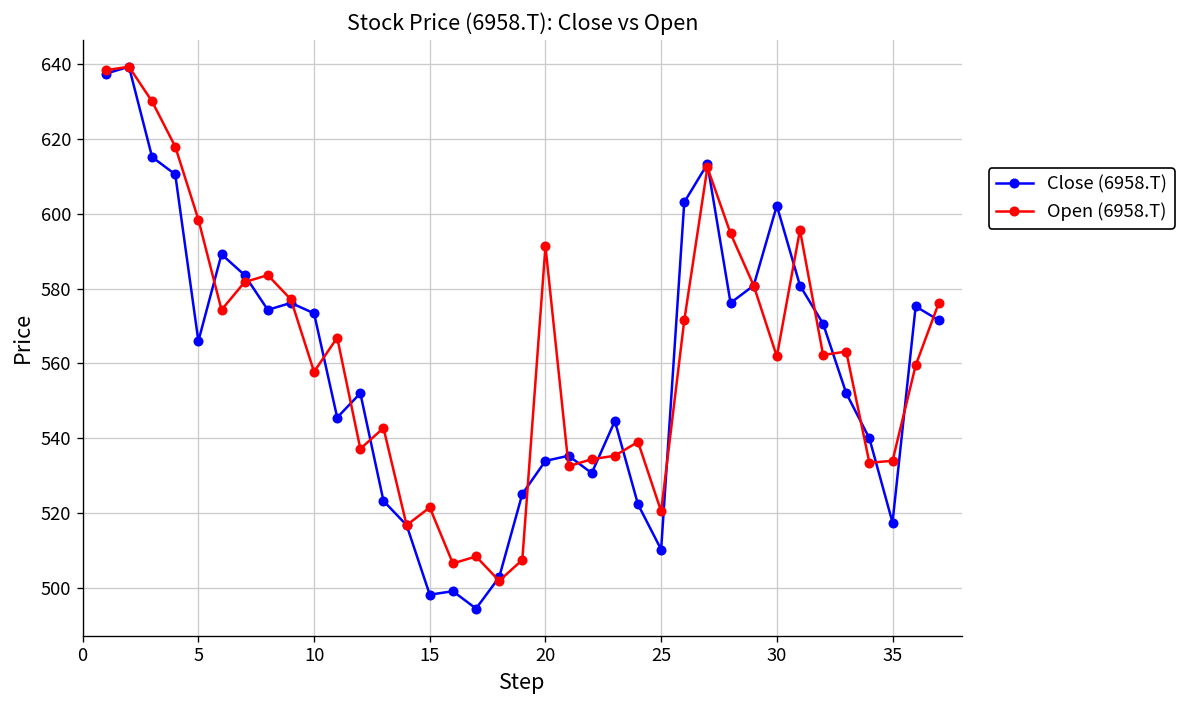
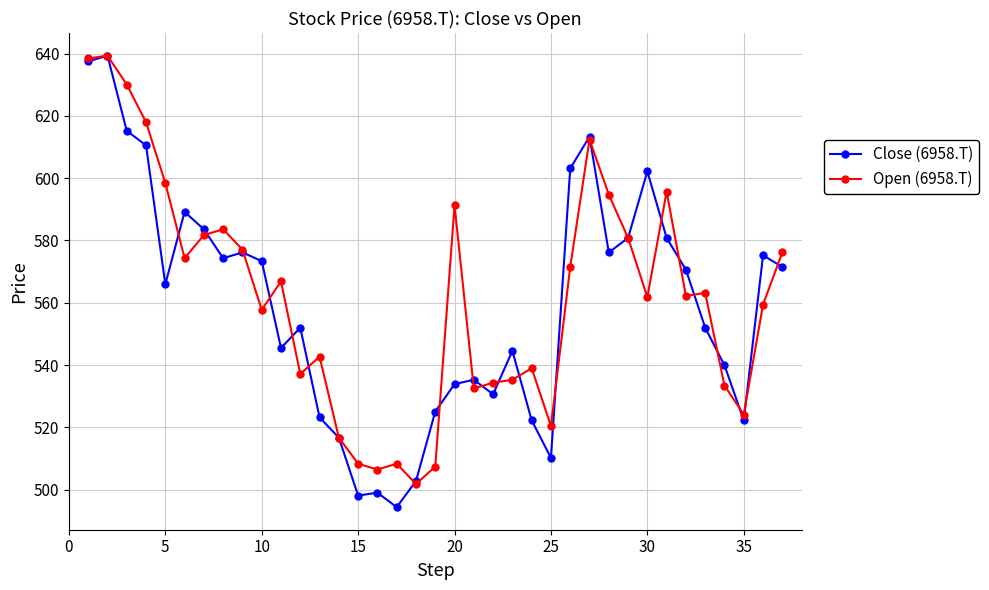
  {
    "Close (6958.T)": {
      "5": 566,
      "10": 573,
      "15": 498,
      "20": 534,
      "25": 510,
      "30": 602,
-     "35": 517
+     "35": 522
    },
    "Open (6958.T)": {
      "5": 598,
      "10": 558,
-     "15": 521,
+     "15": 508,
      "20": 591,
      "25": 520,
      "30": 562,
-     "35": 534
+     "35": 524
    }
  }
